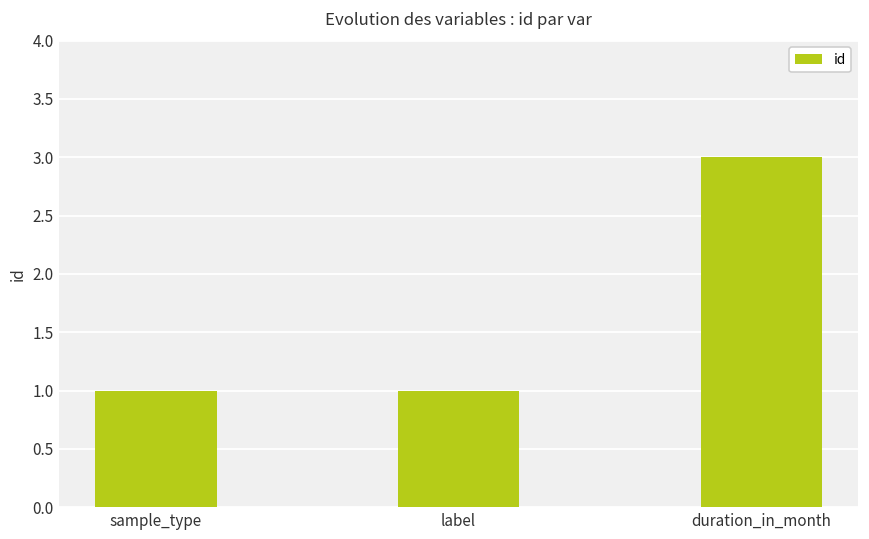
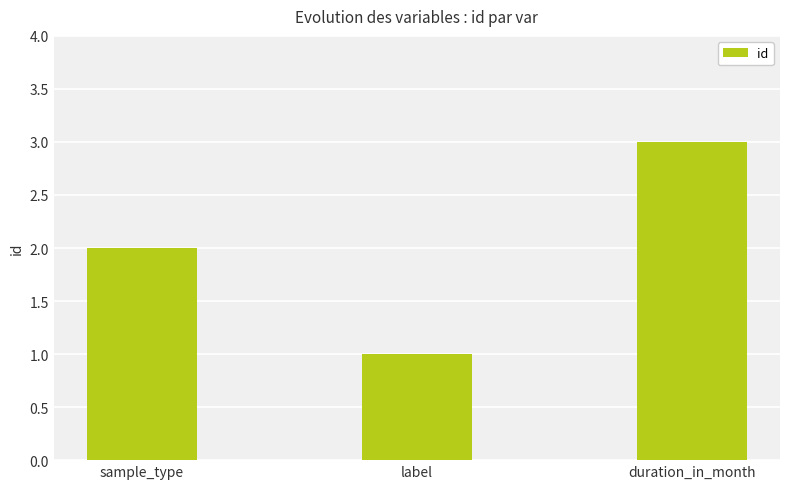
  {
-   "sample_type": 1,
+   "sample_type": 2,
    "label": 1,
    "duration_in_month": 3
  }
